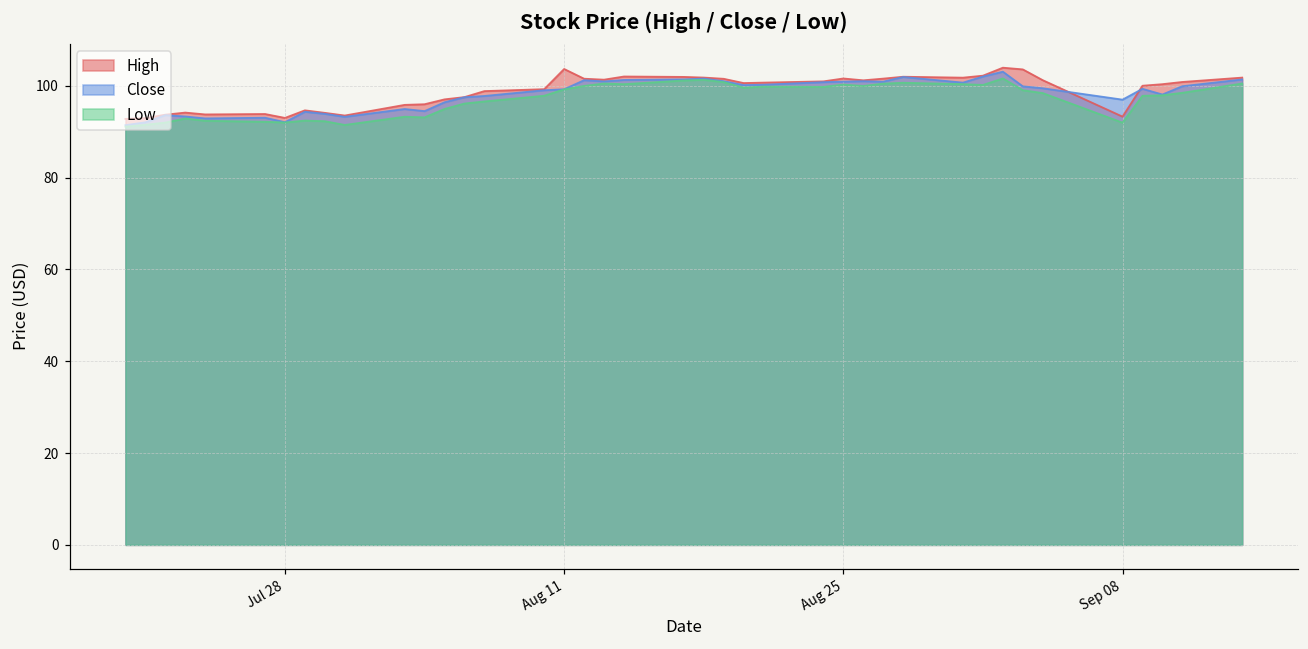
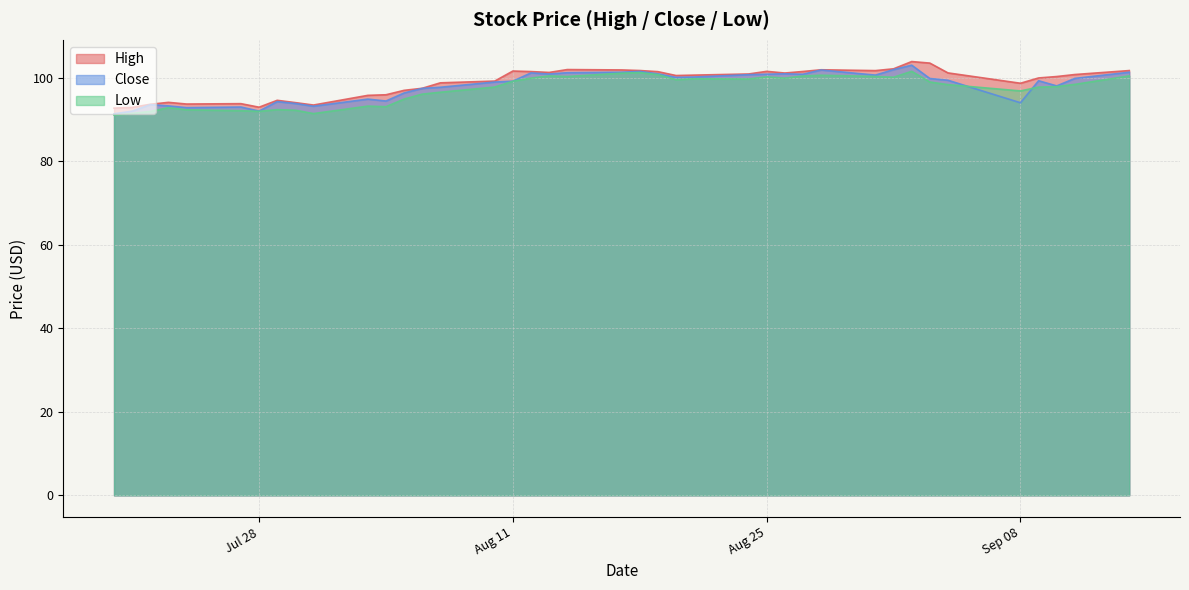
  {
    "High": {
      "Jul 28": 93,
-     "Aug 11": 104,
+     "Aug 11": 102,
      "Aug 25": 102,
-     "Sep 08": 93
+     "Sep 08": 99
    },
    "Close": {
      "Aug 25": 101,
-     "Sep 08": 97
+     "Sep 08": 94
    },
    "Low": {
      "Aug 25": 100,
-     "Sep 08": 92
+     "Sep 08": 97
    }
  }
